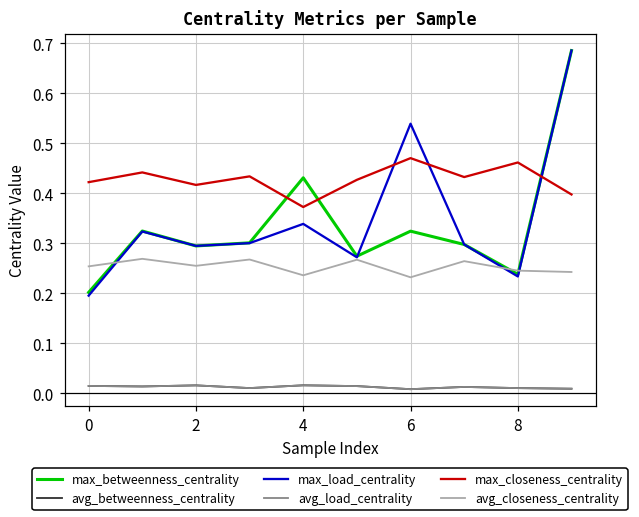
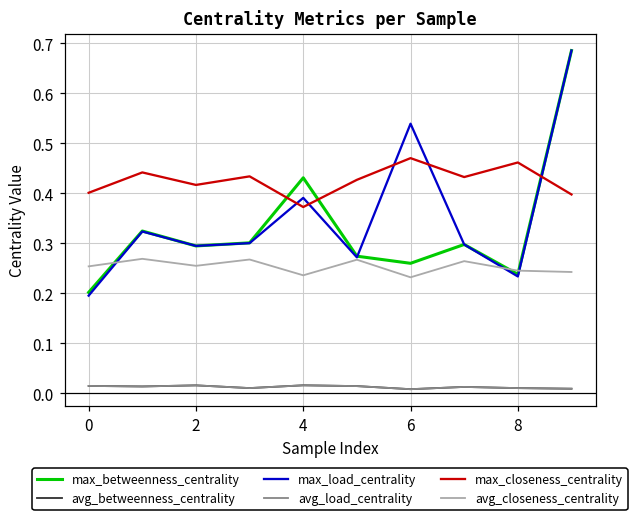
  {
    "max_betweenness_centrality": {
      "0": 0.20,
      "4": 0.43,
-     "6": 0.32
+     "6": 0.26
    },
    "max_load_centrality": {
      "0": 0.20,
-     "4": 0.34,
+     "4": 0.39,
      "6": 0.54
    },
    "max_closeness_centrality": {
-     "0": 0.42,
+     "0": 0.40,
      "2": 0.42,
      "4": 0.37,
      "6": 0.47,
      "8": 0.46
    }
  }
